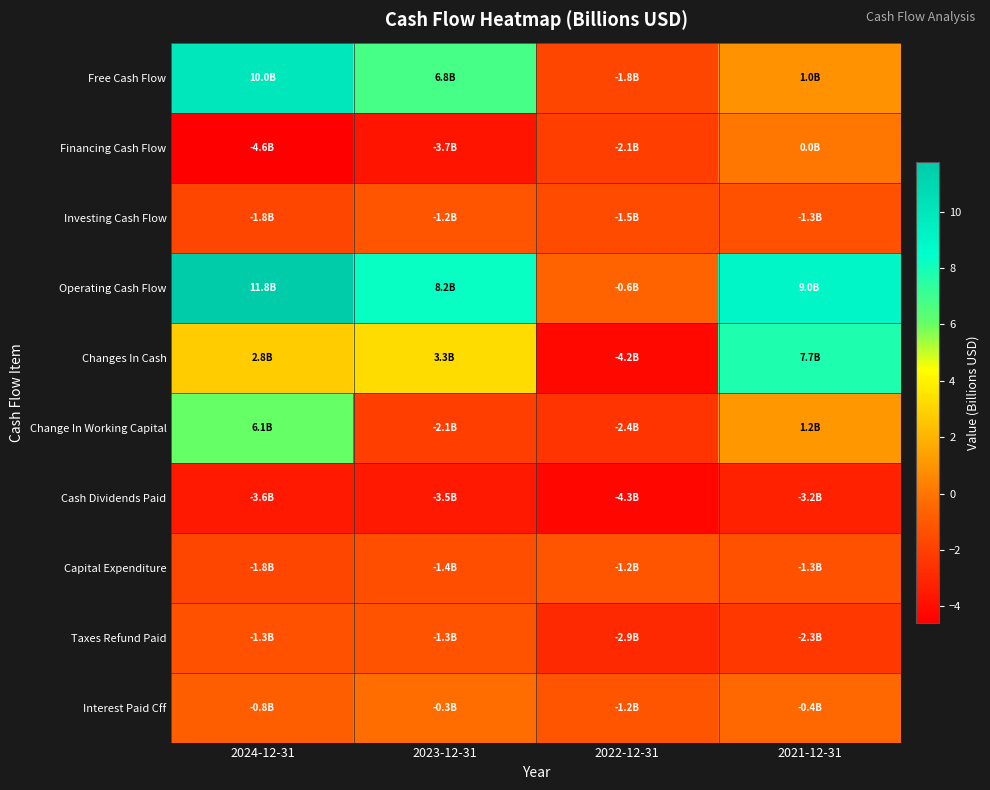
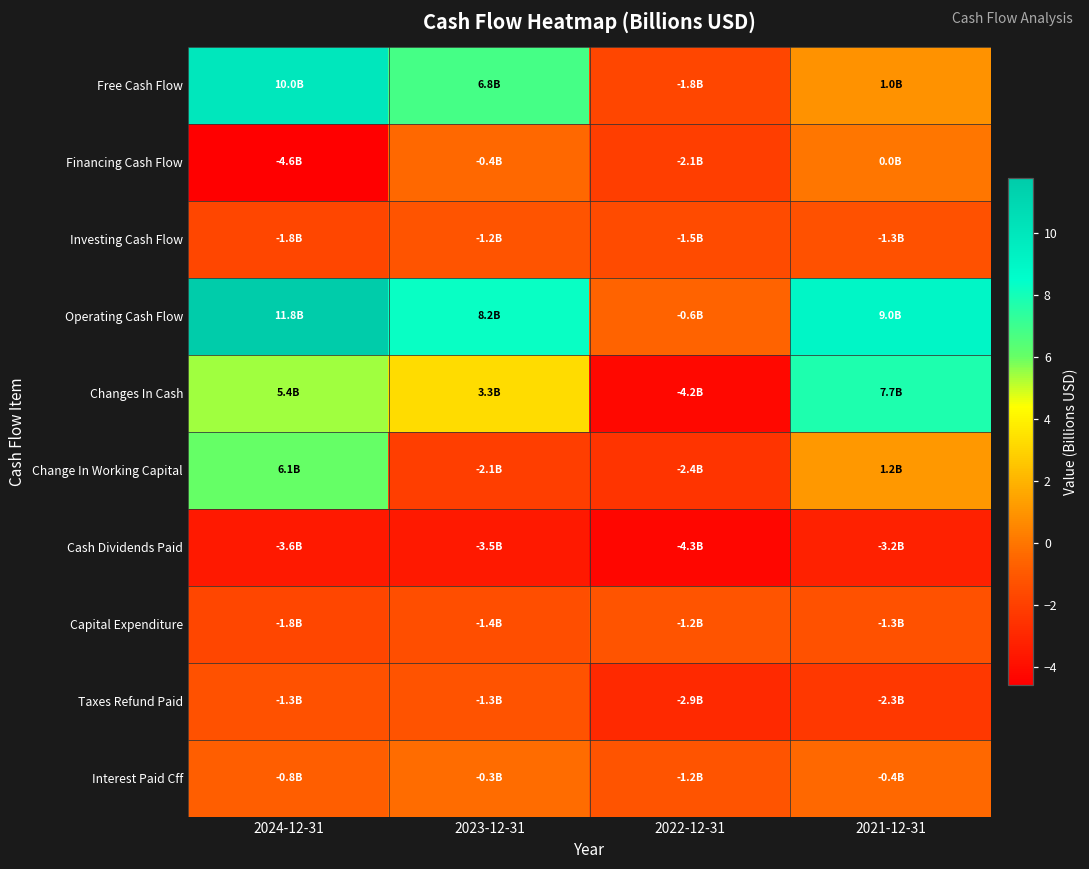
  {
    "Free Cash Flow": {
      "2024-12-31": "10.0B",
      "2023-12-31": "6.8B",
      "2022-12-31": "-1.8B",
      "2021-12-31": "1.0B"
    },
    "Financing Cash Flow": {
      "2024-12-31": "-4.6B",
-     "2023-12-31": "-3.7B",
+     "2023-12-31": "-0.4B",
      "2022-12-31": "-2.1B",
      "2021-12-31": "0.0B"
    },
    "Investing Cash Flow": {
      "2024-12-31": "-1.8B",
      "2023-12-31": "-1.2B",
      "2022-12-31": "-1.5B",
      "2021-12-31": "-1.3B"
    },
    "Operating Cash Flow": {
      "2024-12-31": "11.8B",
      "2023-12-31": "8.2B",
      "2022-12-31": "-0.6B",
      "2021-12-31": "9.0B"
    },
    "Changes In Cash": {
-     "2024-12-31": "2.8B",
+     "2024-12-31": "5.4B",
      "2023-12-31": "3.3B",
      "2022-12-31": "-4.2B",
      "2021-12-31": "7.7B"
    },
    "Change In Working Capital": {
      "2024-12-31": "6.1B",
      "2023-12-31": "-2.1B",
      "2022-12-31": "-2.4B",
      "2021-12-31": "1.2B"
    },
    "Cash Dividends Paid": {
      "2024-12-31": "-3.6B",
      "2023-12-31": "-3.5B",
      "2022-12-31": "-4.3B",
      "2021-12-31": "-3.2B"
    },
    "Capital Expenditure": {
      "2024-12-31": "-1.8B",
      "2023-12-31": "-1.4B",
      "2022-12-31": "-1.2B",
      "2021-12-31": "-1.3B"
    },
    "Taxes Refund Paid": {
      "2024-12-31": "-1.3B",
      "2023-12-31": "-1.3B",
      "2022-12-31": "-2.9B",
      "2021-12-31": "-2.3B"
    },
    "Interest Paid Cff": {
      "2024-12-31": "-0.8B",
      "2023-12-31": "-0.3B",
      "2022-12-31": "-1.2B",
      "2021-12-31": "-0.4B"
    }
  }
